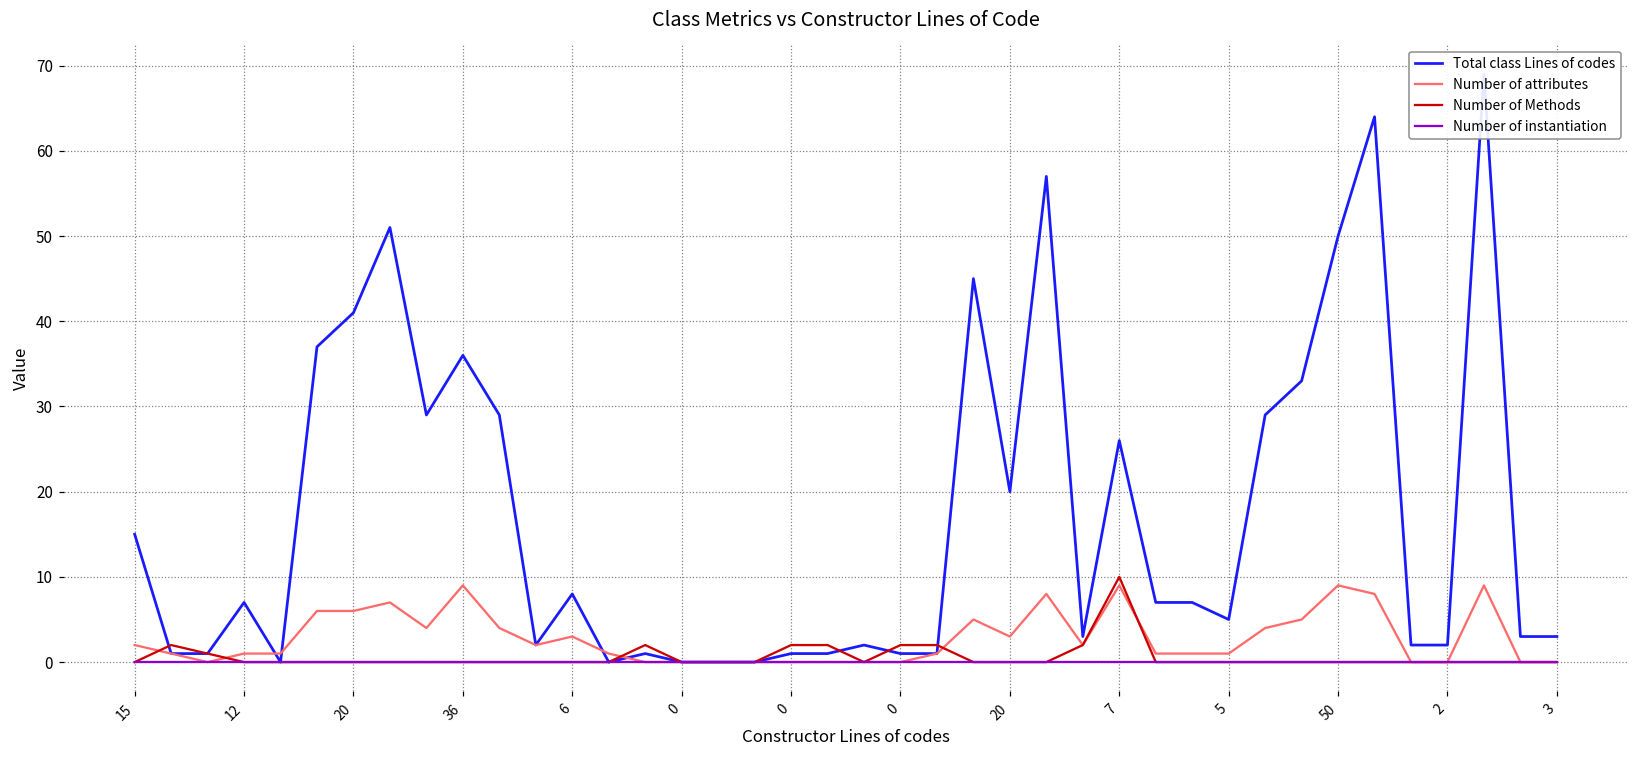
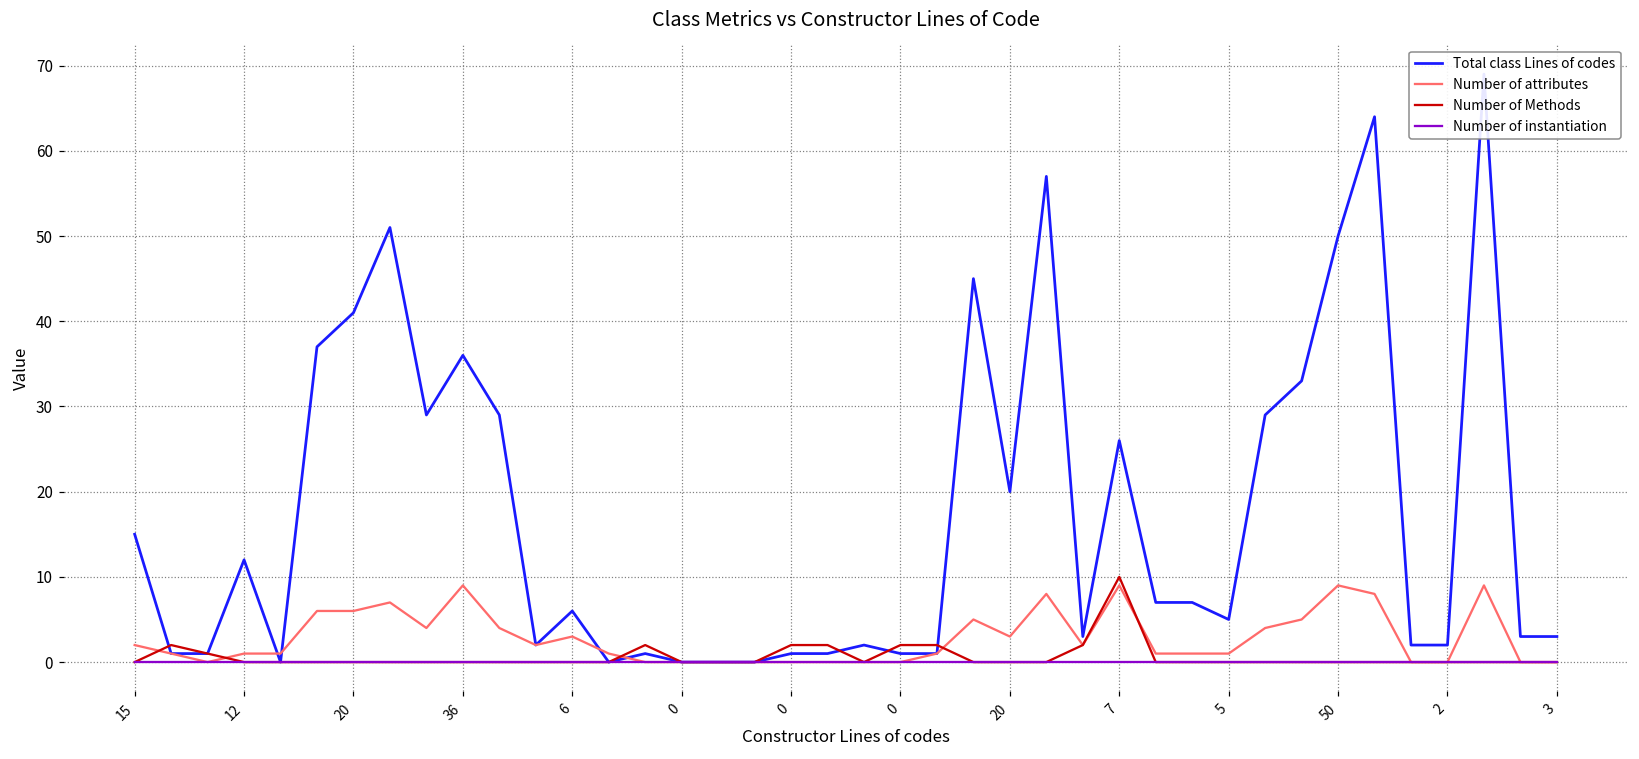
  {
    "Total class Lines of codes": {
      "15": 15,
-     "12": 7,
+     "12": 12,
      "36": 36,
-     "6": 8,
+     "6": 6,
      "50": 50,
      "3": 3
    },
    "Number of attributes": {
      "15": 2,
      "12": 1,
      "36": 9,
      "6": 3,
      "50": 9
    }
  }
